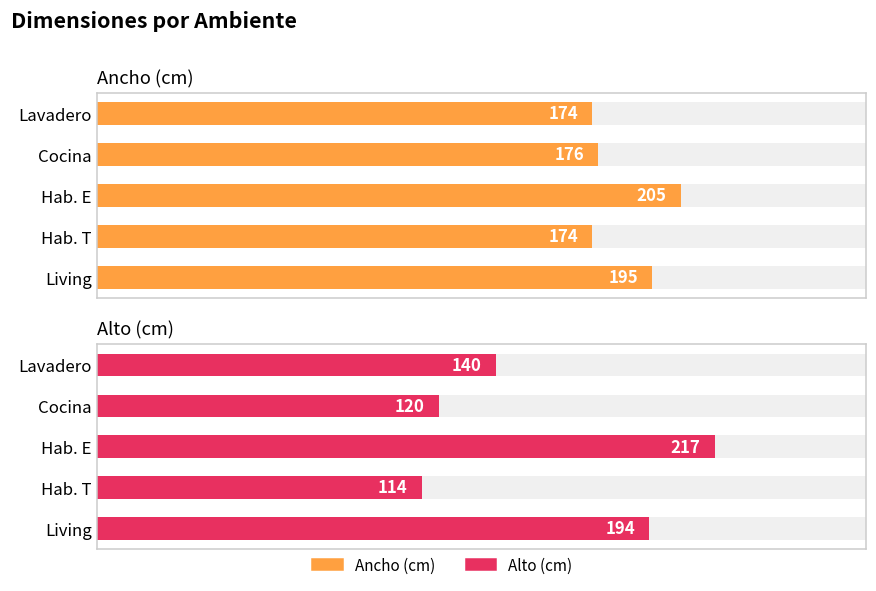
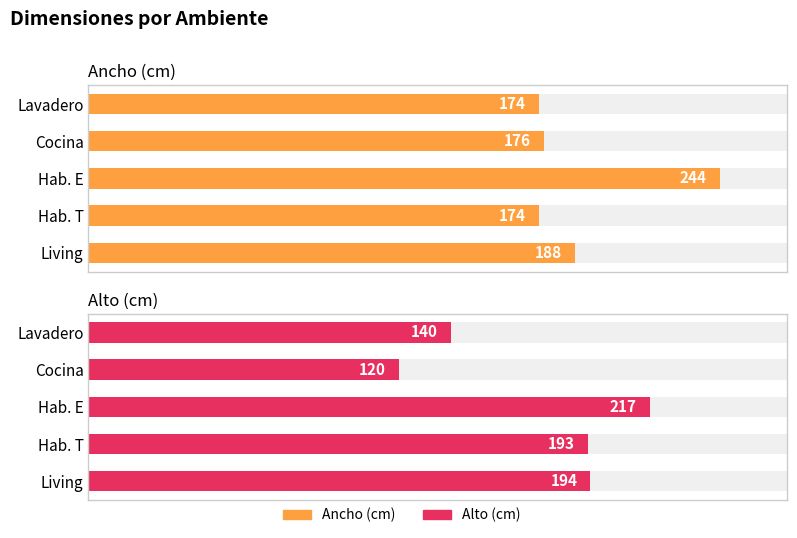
  {
    "Ancho (cm)": {
      "Ancho (cm)": {
-       "Hab. E": 205,
-       "Living": 195
+       "Hab. E": 244,
+       "Living": 188
      }
    },
    "Alto (cm)": {
      "Alto (cm)": {
-       "Hab. T": 114
+       "Hab. T": 193
      }
    }
  }
